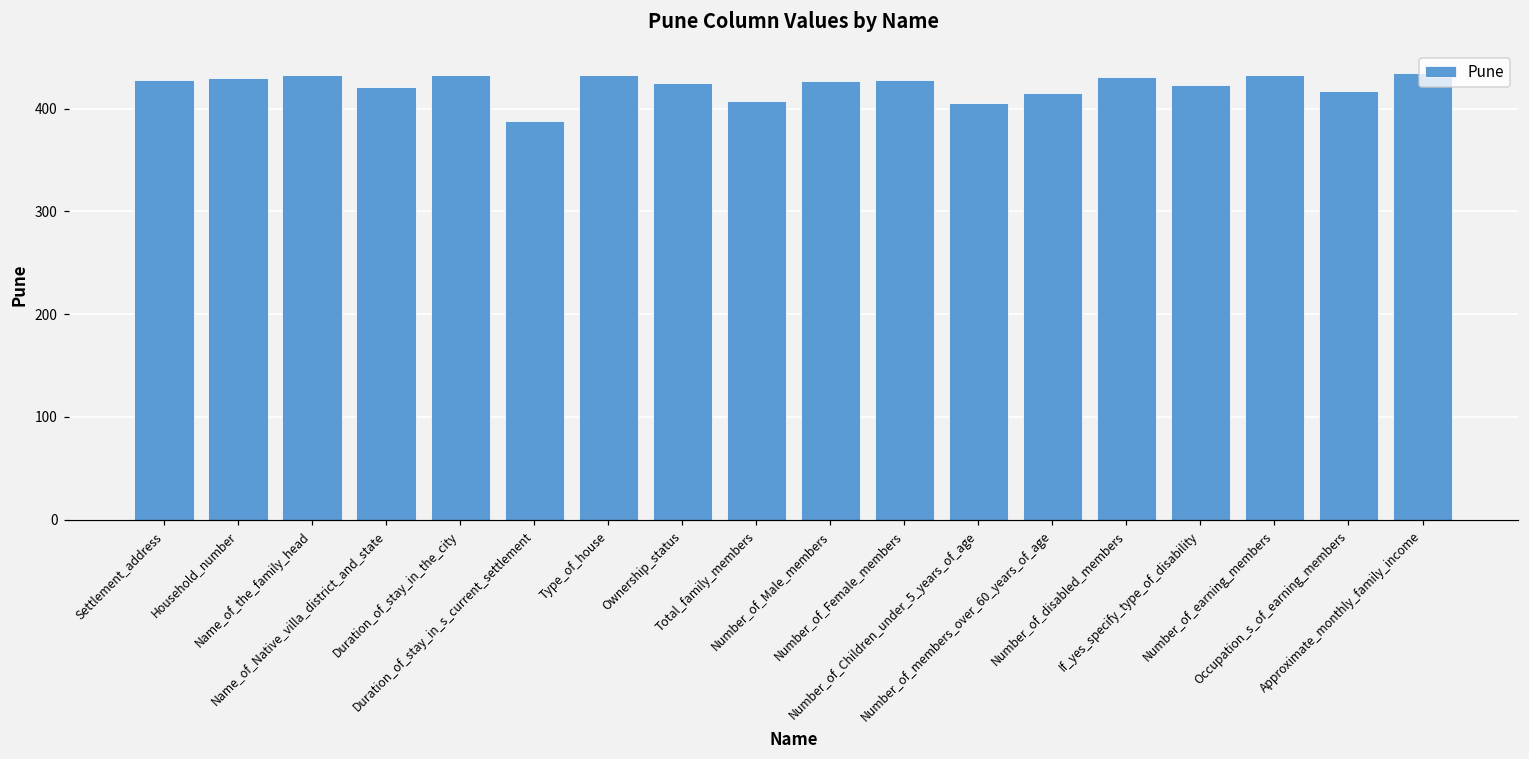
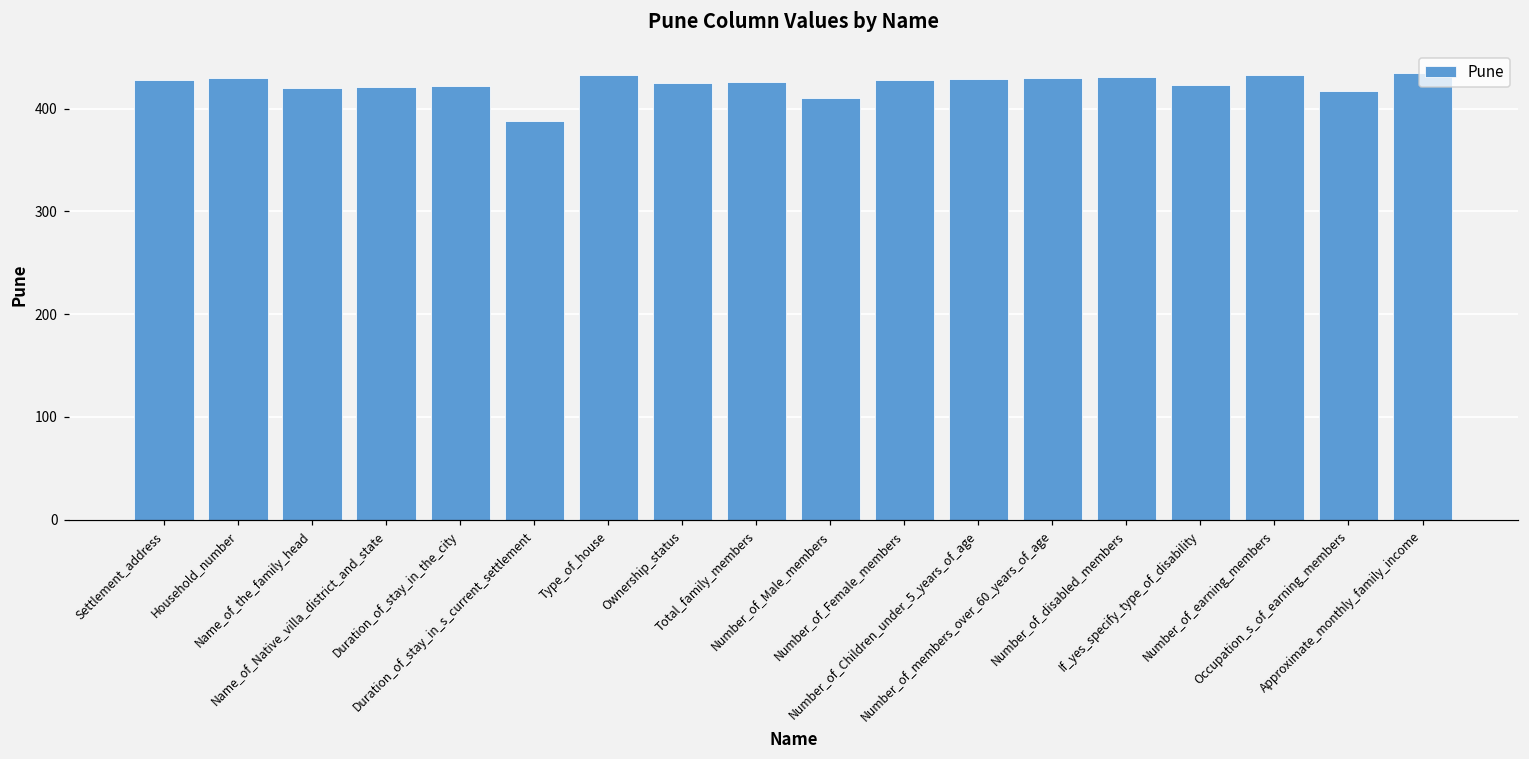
  {
    "Settlement_address": 430,
    "Household_number": 430,
-   "Name_of_the_family_head": 430,
+   "Name_of_the_family_head": 420,
    "Name_of_Native_villa_district_and_state": 420,
-   "Duration_of_stay_in_the_city": 430,
+   "Duration_of_stay_in_the_city": 420,
    "Duration_of_stay_in_s_current_settlement": 390,
    "Type_of_house": 430,
    "Ownership_status": 430,
-   "Total_family_members": 410,
-   "Number_of_Male_members": 430,
+   "Total_family_members": 430,
+   "Number_of_Male_members": 410,
    "Number_of_Female_members": 430,
-   "Number_of_Children_under_5_years_of_age": 410,
-   "Number_of_members_over_60_years_of_age": 420,
+   "Number_of_Children_under_5_years_of_age": 430,
+   "Number_of_members_over_60_years_of_age": 430,
    "Number_of_disabled_members": 430,
    "If_yes_specify_type_of_disability": 420,
    "Number_of_earning_members": 430,
    "Occupation_s_of_earning_members": 420
  }
